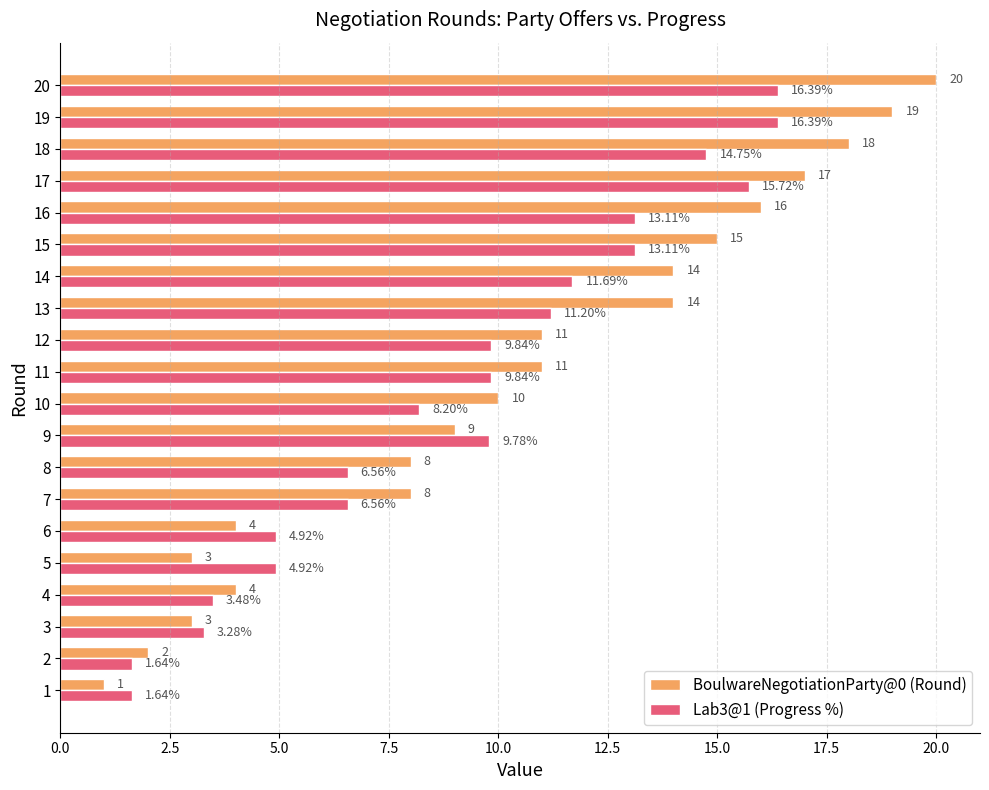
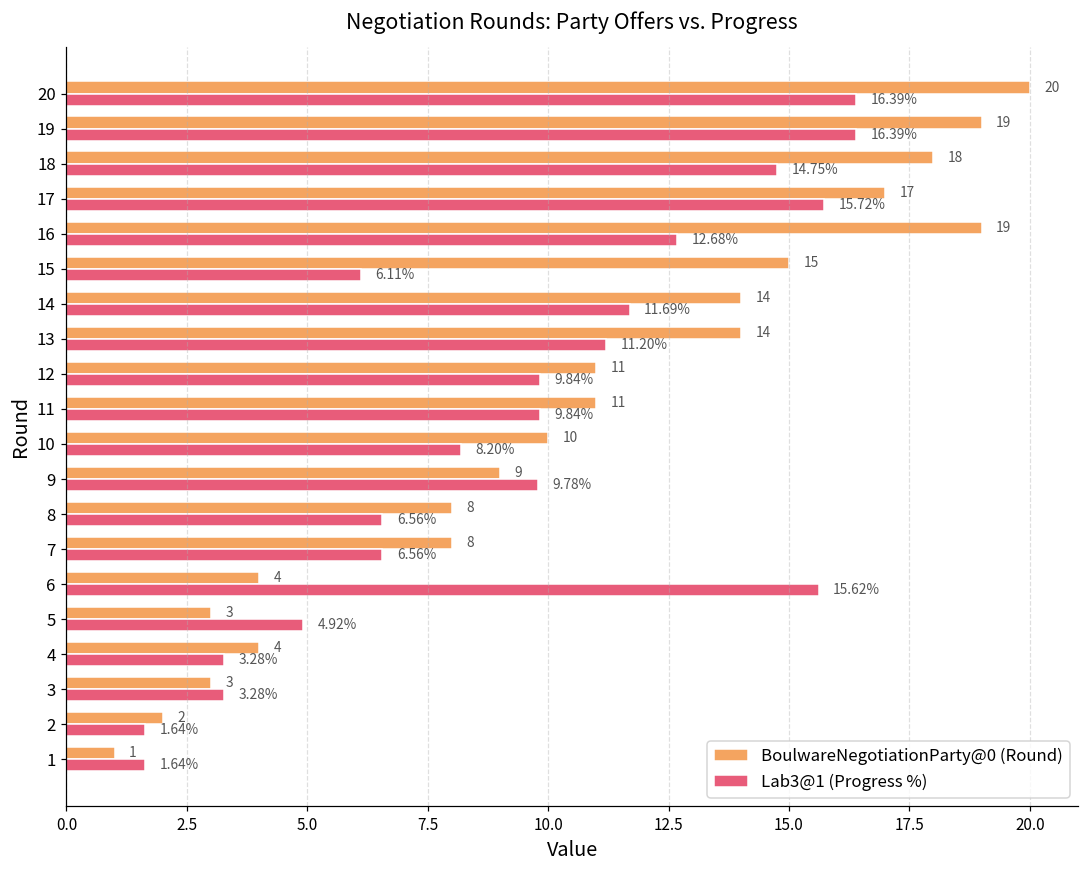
  {
    "BoulwareNegotiationParty@0 (Round)": {
      "20": "20",
      "19": "19",
      "18": "18",
      "17": "17",
-     "16": "16",
+     "16": "19",
      "15": "15",
      "14": "14",
      "13": "14",
      "12": "11",
      "11": "11",
      "10": "10",
      "9": "9",
      "8": "8",
      "7": "8",
      "6": "4",
      "5": "3",
      "4": "4",
      "2": "2",
      "1": "1"
    },
    "Lab3@1 (Progress %)": {
      "20": "16.39%",
      "19": "16.39%",
      "18": "14.75%",
      "17": "15.72%",
-     "16": "13.11%",
-     "15": "13.11%",
+     "16": "12.68%",
+     "15": "6.11%",
      "14": "11.69%",
      "13": "11.20%",
      "12": "9.84%",
      "11": "9.84%",
      "10": "8.20%",
      "9": "9.78%",
      "8": "6.56%",
      "7": "6.56%",
-     "6": "4.92%",
+     "6": "15.62%",
      "5": "4.92%",
-     "4": "3.48%",
+     "4": "3.28%",
      "3": "3",
      "2": "1.64%",
      "1": "1.64%"
    }
  }
